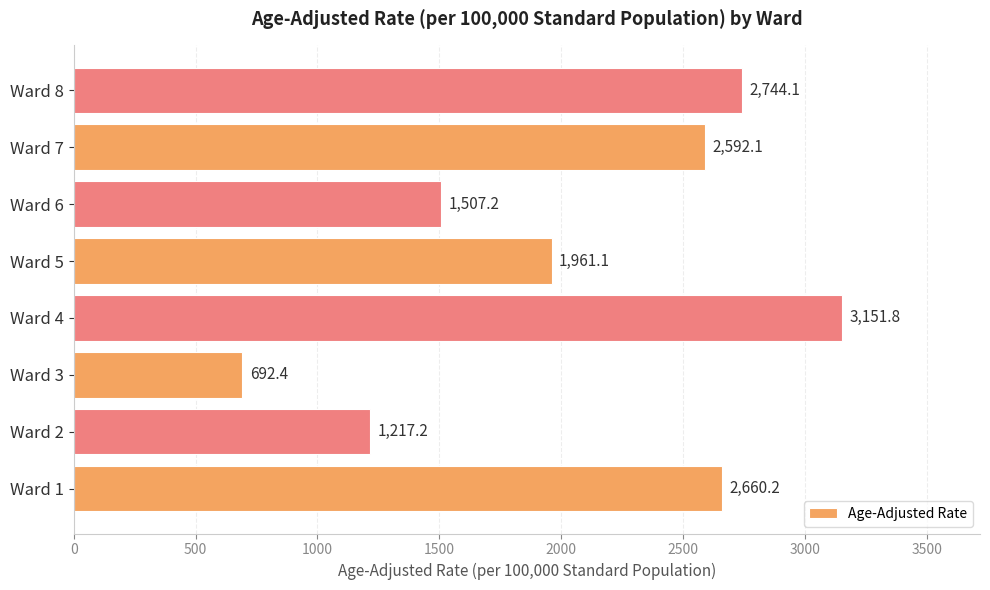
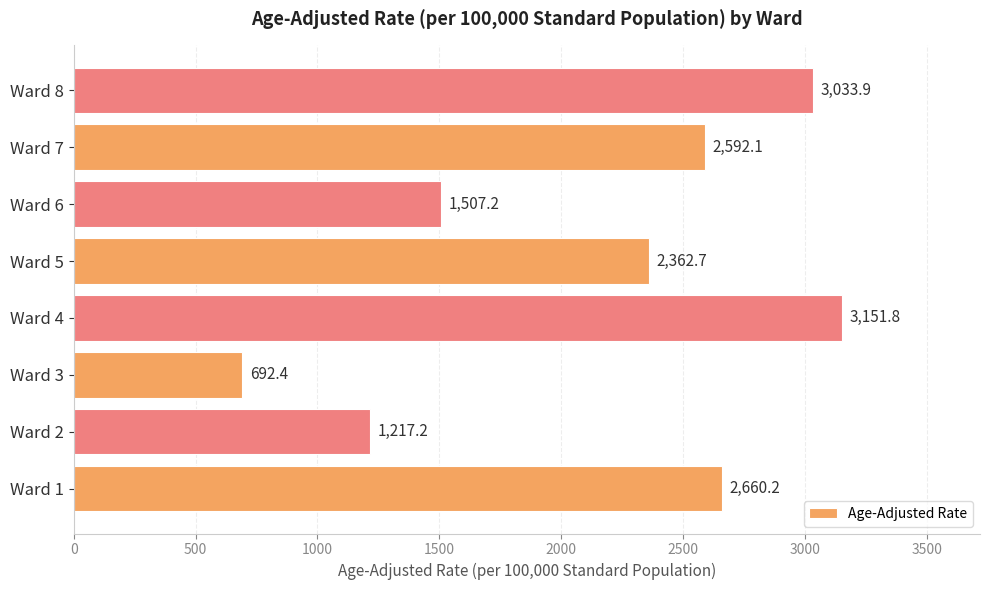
  {
-   "Ward 8": "2,744.1",
+   "Ward 8": "3,033.9",
    "Ward 7": "2,592.1",
    "Ward 6": "1,507.2",
-   "Ward 5": "1,961.1",
+   "Ward 5": "2,362.7",
    "Ward 4": "3,151.8",
    "Ward 3": "692.4",
    "Ward 2": "1,217.2",
    "Ward 1": "2,660.2"
  }
